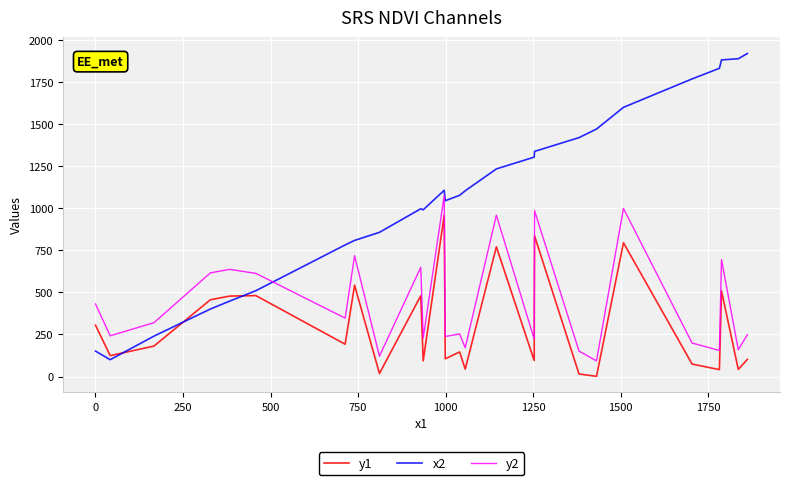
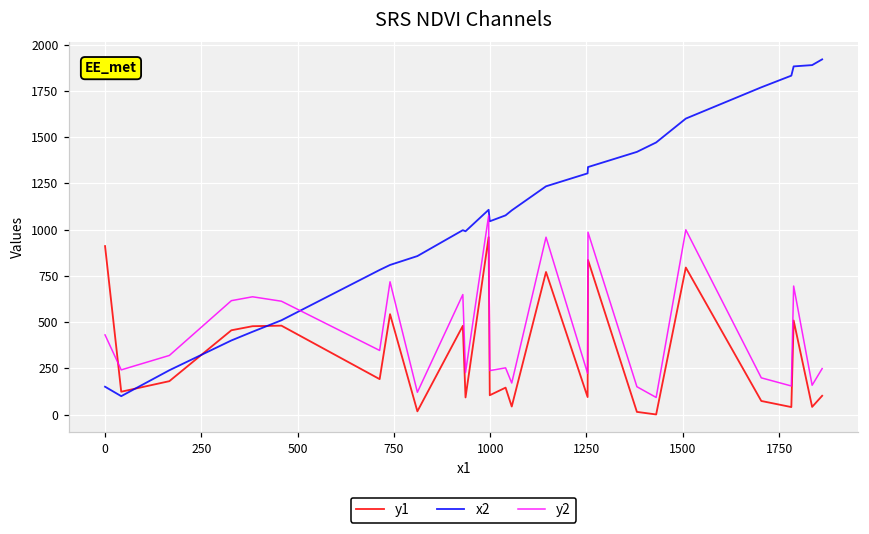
  {
    "y1": {
-     "0": 310
+     "0": 910
    },
    "x2": {
      "0": 150
    },
    "y2": {
      "0": 430
    }
  }
